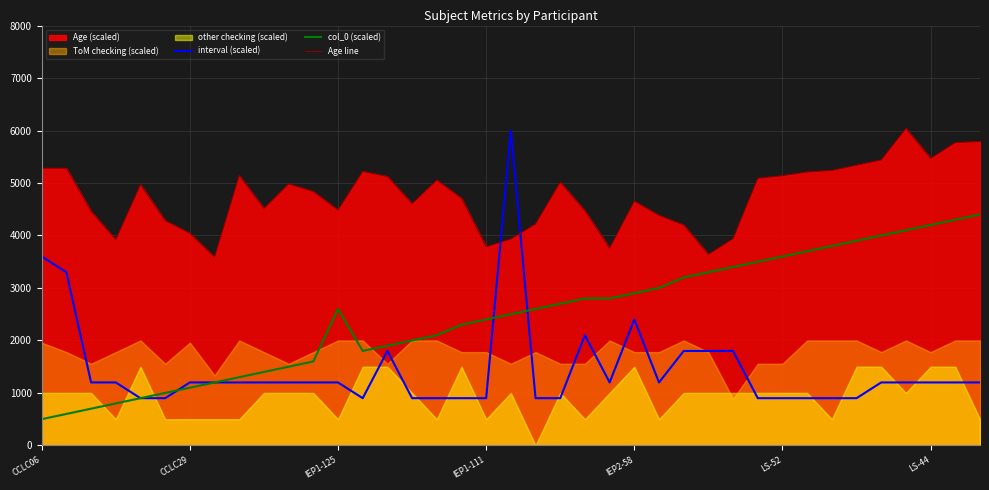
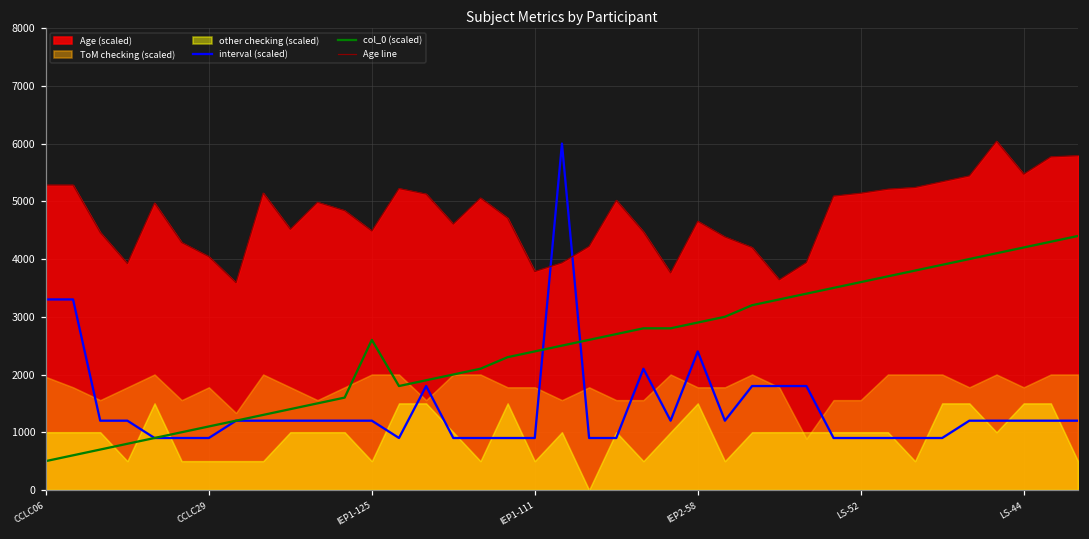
  {
    "interval (scaled)": {
-     "CCLC06": 3600,
-     "CCLC29": 1200,
+     "CCLC06": 3300,
+     "CCLC29": 900,
      "IEP1-125": 1200,
      "IEP1-111": 900,
      "IEP2-58": 2400,
      "LS-52": 900,
      "LS-44": 1200
    },
    "Age (scaled)": {
      "CCLC06": 5300,
      "CCLC29": 4000,
      "IEP1-125": 4500,
      "IEP1-111": 3800,
      "IEP2-58": 4700,
      "LS-52": 5100,
      "LS-44": 5500
    },
    "col_0 (scaled)": {
      "CCLC06": 500,
      "CCLC29": 1100,
      "IEP1-125": 2600,
      "IEP1-111": 2400,
      "IEP2-58": 2900,
      "LS-52": 3600,
      "LS-44": 4200
    },
    "ToM checking (scaled)": {
      "CCLC06": 2000,
-     "CCLC29": 2000,
+     "CCLC29": 1800,
      "IEP1-125": 2000,
      "IEP1-111": 1800,
      "IEP2-58": 1800,
      "LS-52": 1600,
      "LS-44": 1800
    },
    "other checking (scaled)": {
      "CCLC06": 1000,
      "CCLC29": 500,
      "IEP1-125": 500,
      "IEP1-111": 500,
      "IEP2-58": 1500,
      "LS-52": 1000,
      "LS-44": 1500
    }
  }
